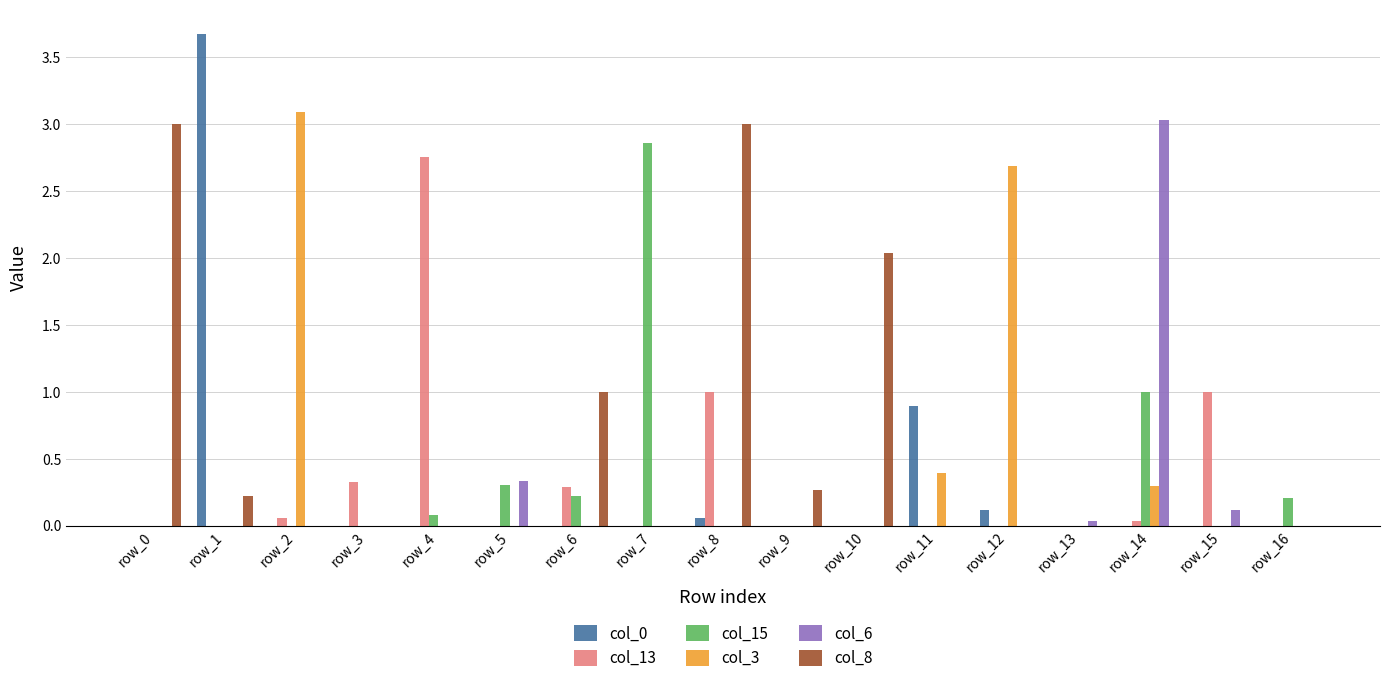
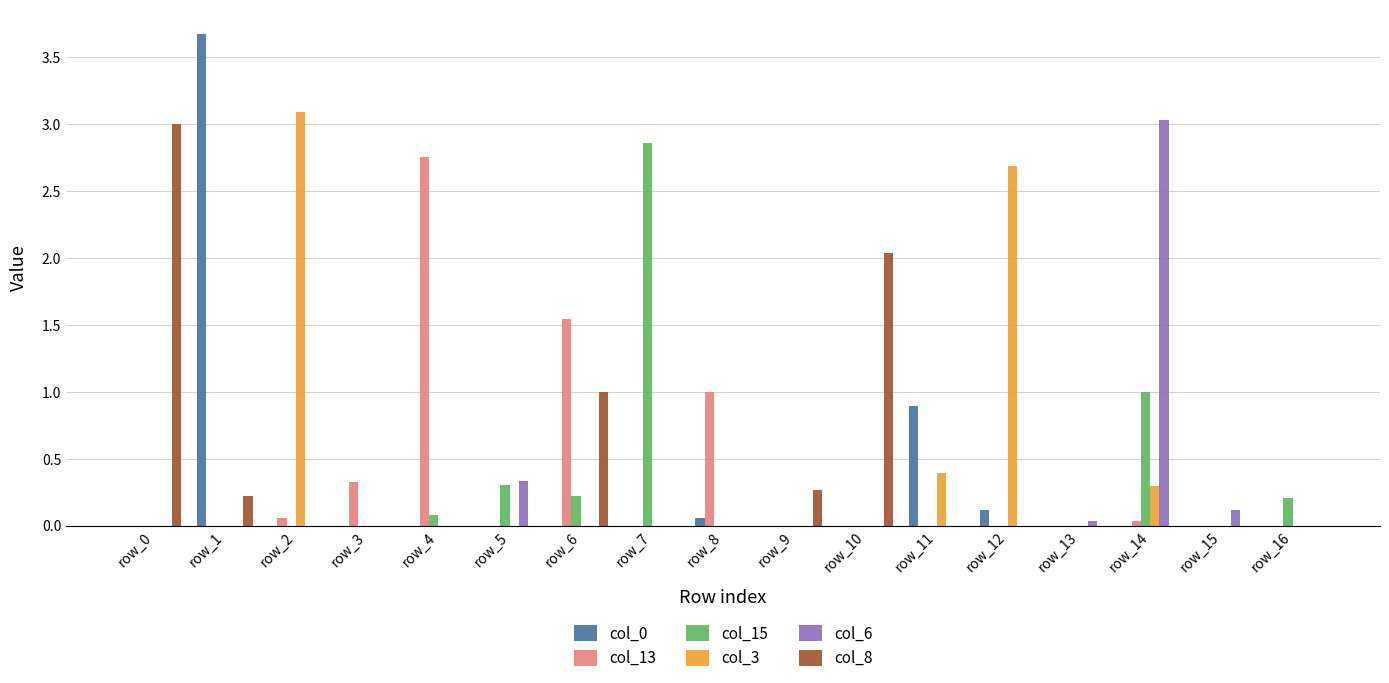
  {
    "col_0": {
      "row_0": 0.00,
      "row_1": 3.67,
      "row_2": 0.00,
      "row_3": 0.00,
      "row_4": 0.00,
      "row_5": 0.00,
      "row_6": 0.00,
      "row_7": 0.00,
      "row_8": 0.06,
      "row_9": 0.00,
      "row_11": 0.90,
      "row_12": 0.12,
      "row_13": 0.00,
      "row_14": 0.00,
      "row_15": 0.00,
      "row_16": 0.00
    },
    "col_13": {
      "row_0": 0.00,
      "row_1": 0.00,
      "row_2": 0.06,
      "row_3": 0.33,
      "row_4": 2.75,
      "row_5": 0.00,
-     "row_6": 0.29,
+     "row_6": 1.55,
      "row_7": 0.00,
      "row_8": 1.00,
      "row_9": 0.00,
      "row_10": 0.00,
      "row_11": 0.00,
      "row_12": 0.00,
      "row_13": 0.00,
      "row_14": 0.03,
-     "row_15": 1,
+     "row_15": 0,
      "row_16": 0.00
    },
    "col_15": {
      "row_0": 0.00,
      "row_1": 0.00,
      "row_2": 0.00,
      "row_3": 0.00,
      "row_4": 0.08,
      "row_5": 0.31,
      "row_6": 0.22,
      "row_7": 2.86,
      "row_8": 0.00,
      "row_9": 0.00,
      "row_10": 0.00,
      "row_11": 0.00,
      "row_12": 0.00,
      "row_13": 0.00,
      "row_14": 1.00,
      "row_15": 0.00,
      "row_16": 0.21
    },
    "col_3": {
      "row_0": 0.00,
      "row_1": 0.00,
      "row_2": 3.09,
      "row_3": 0.00,
      "row_4": 0.00,
      "row_5": 0.00,
      "row_6": 0.00,
      "row_7": 0.00,
      "row_8": 0.00,
      "row_9": 0.00,
      "row_10": 0.00,
      "row_11": 0.39,
      "row_12": 2.69,
      "row_13": 0.00,
      "row_14": 0.30,
      "row_15": 0.00,
      "row_16": 0.00
    },
    "col_6": {
      "row_0": 0.00,
      "row_1": 0.00,
      "row_2": 0.00,
      "row_3": 0.00,
      "row_4": 0.00,
      "row_5": 0.33,
      "row_6": 0.00,
      "row_7": 0.00,
      "row_8": 0.00,
      "row_9": 0.00,
      "row_10": 0.00,
      "row_11": 0.00,
      "row_12": 0.00,
      "row_13": 0.04,
      "row_14": 3.03,
      "row_15": 0.12,
      "row_16": 0.00
    },
    "col_8": {
      "row_0": 3,
      "row_1": 0.22,
      "row_2": 0,
      "row_3": 0,
      "row_4": 0,
      "row_5": 0,
      "row_6": 1,
      "row_7": 0,
-     "row_8": 3,
+     "row_8": 0,
      "row_9": 0.26,
      "row_10": 2.04,
      "row_11": 0,
      "row_12": 0,
      "row_13": 0,
      "row_14": 0,
      "row_15": 0,
      "row_16": 0
    }
  }
